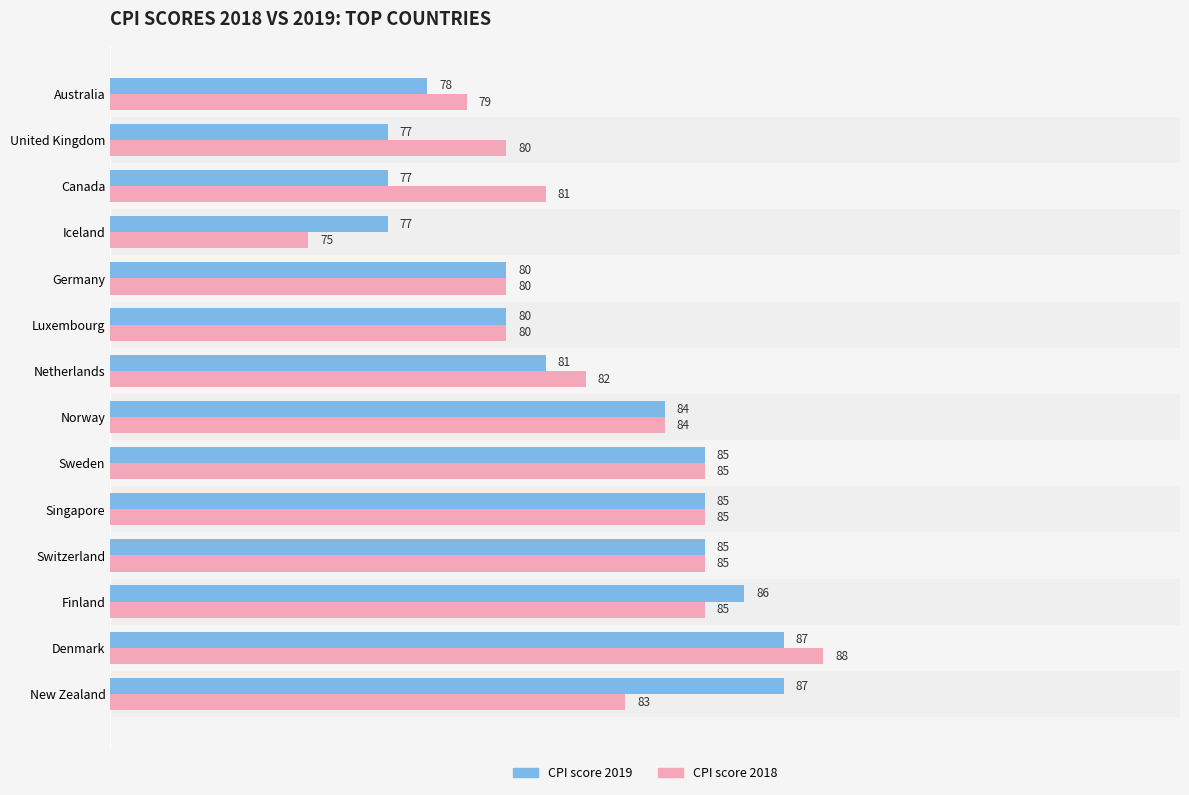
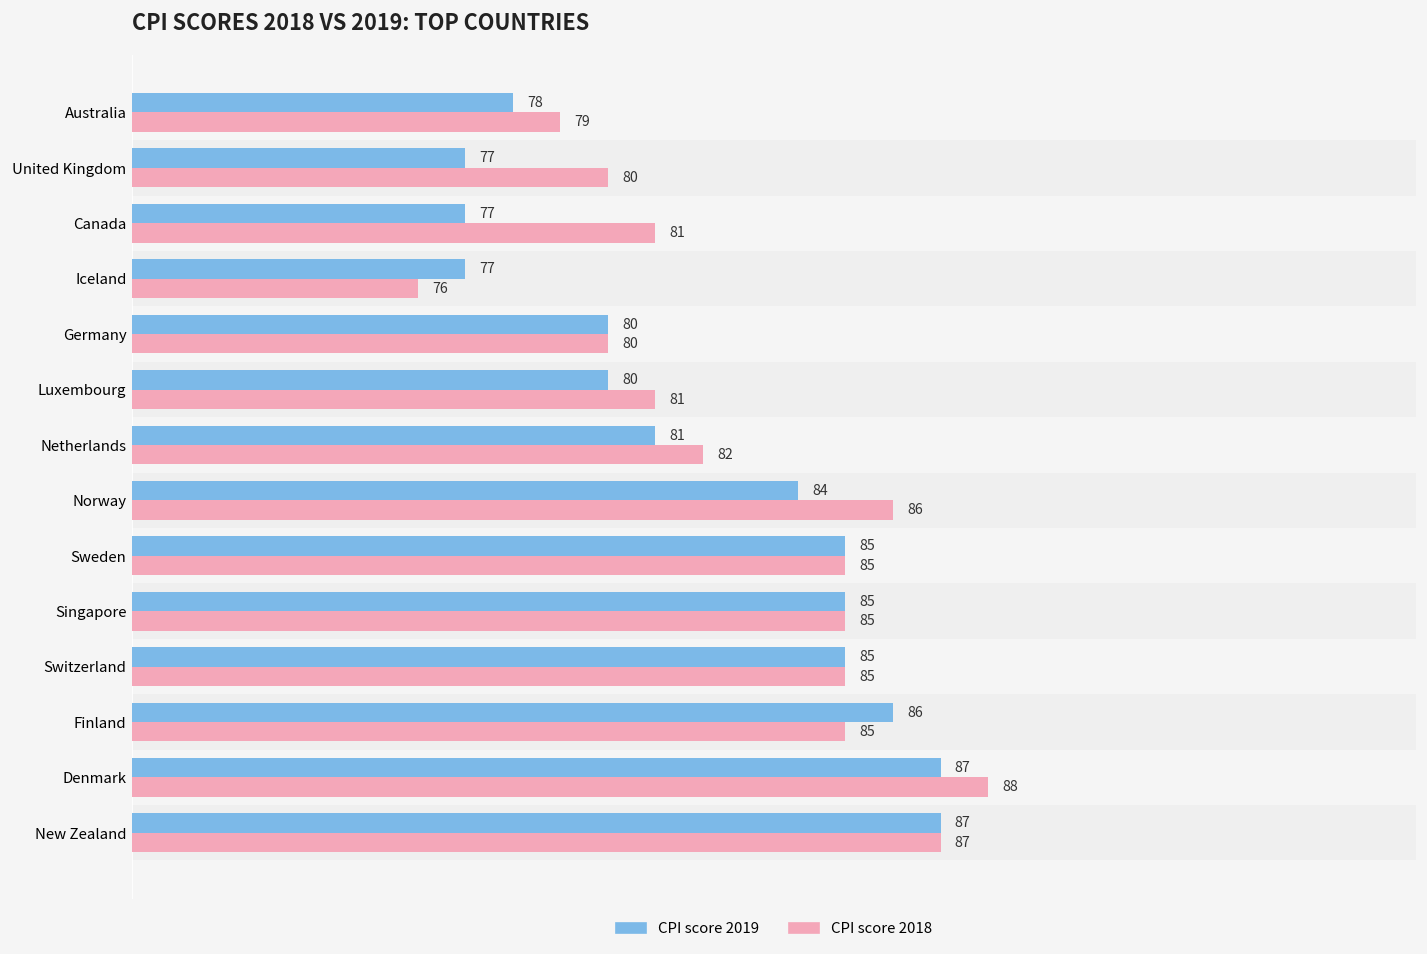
  {
    "CPI score 2019": {
      "Australia": 78,
      "United Kingdom": 77,
      "Canada": 77,
      "Iceland": 77,
      "Germany": 80,
      "Luxembourg": 80,
      "Netherlands": 81,
      "Norway": 84,
      "Sweden": 85,
      "Singapore": 85,
      "Switzerland": 85,
      "Finland": 86,
      "Denmark": 87,
      "New Zealand": 87
    },
    "CPI score 2018": {
      "Australia": 79,
      "United Kingdom": 80,
      "Canada": 81,
-     "Iceland": 75,
+     "Iceland": 76,
      "Germany": 80,
-     "Luxembourg": 80,
+     "Luxembourg": 81,
      "Netherlands": 82,
-     "Norway": 84,
+     "Norway": 86,
      "Sweden": 85,
      "Singapore": 85,
      "Switzerland": 85,
      "Finland": 85,
      "Denmark": 88,
-     "New Zealand": 83
+     "New Zealand": 87
    }
  }
